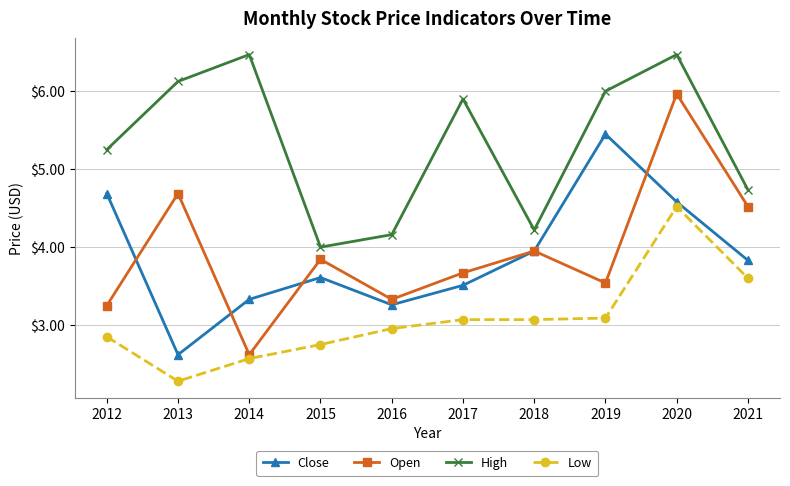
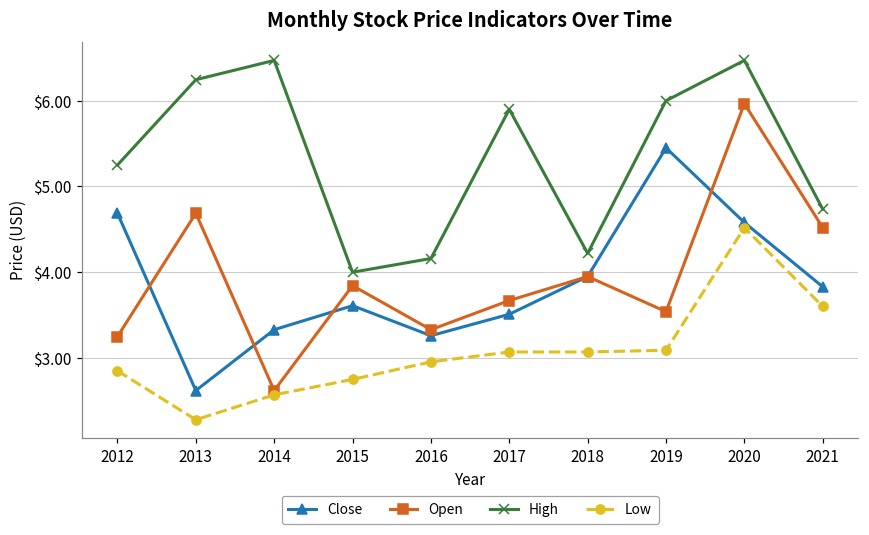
  {
    "Close": {
      "2012": "$4.7",
      "2013": "$2.6",
      "2014": "$3.3",
      "2015": "$3.6",
      "2016": "$3.3",
      "2017": "$3.5",
      "2019": "$5.4",
      "2020": "$4.6",
      "2021": "$3.8"
    },
    "Open": {
      "2012": "$3.3",
      "2013": "$4.7",
      "2014": "$2.6",
      "2015": "$3.8",
      "2016": "$3.3",
      "2017": "$3.7",
      "2019": "$3.5",
      "2020": "$6.0",
      "2021": "$4.5"
    },
    "High": {
      "2012": "$5.3",
-     "2013": "$6.1",
+     "2013": "$6.2",
      "2014": "$6.5",
      "2015": "$4.0",
      "2016": "$4.2",
      "2017": "$5.9",
      "2018": "$4.2",
      "2019": "$6.0",
      "2020": "$6.5",
      "2021": "$4.7"
    },
    "Low": {
      "2012": "$2.8",
      "2013": "$2.3",
      "2014": "$2.6",
      "2015": "$2.8",
      "2016": "$3.0",
      "2017": "$3.1",
      "2018": "$3.1",
      "2019": "$3.1",
      "2020": "$4.5",
      "2021": "$3.6"
    }
  }
